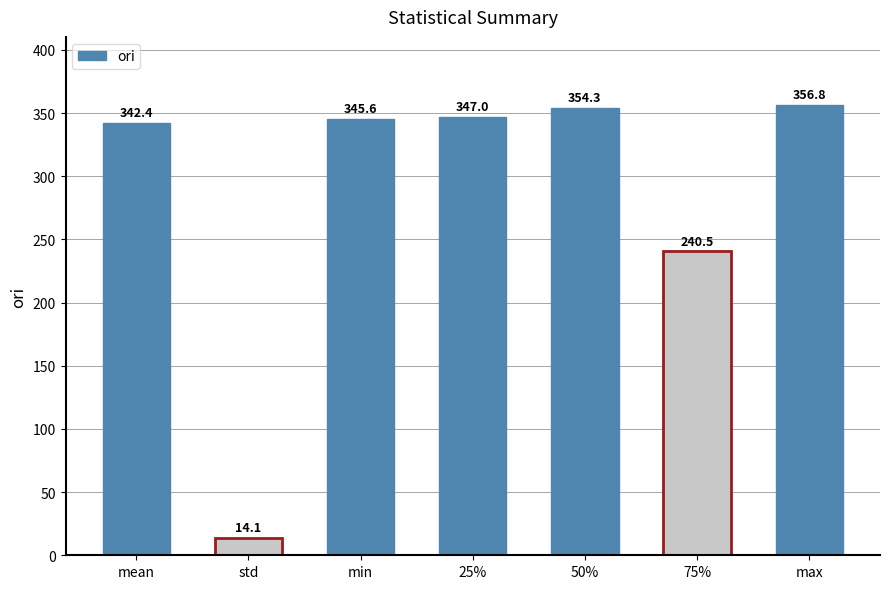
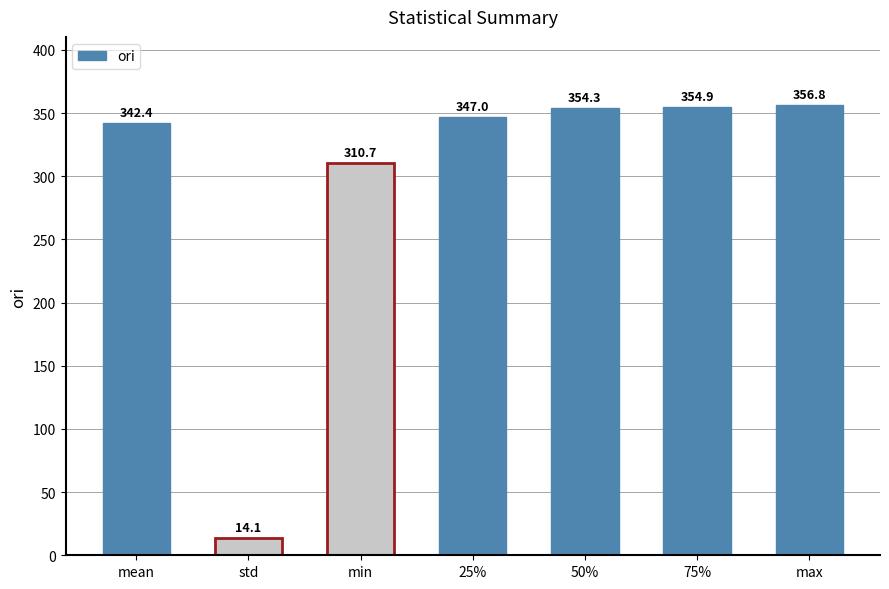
  {
    "mean": 342.4,
    "std": 14.1,
-   "min": 345.6,
+   "min": 310.7,
    "25%": 347.0,
    "50%": 354.3,
-   "75%": 240.5,
+   "75%": 354.9,
    "max": 356.8
  }
